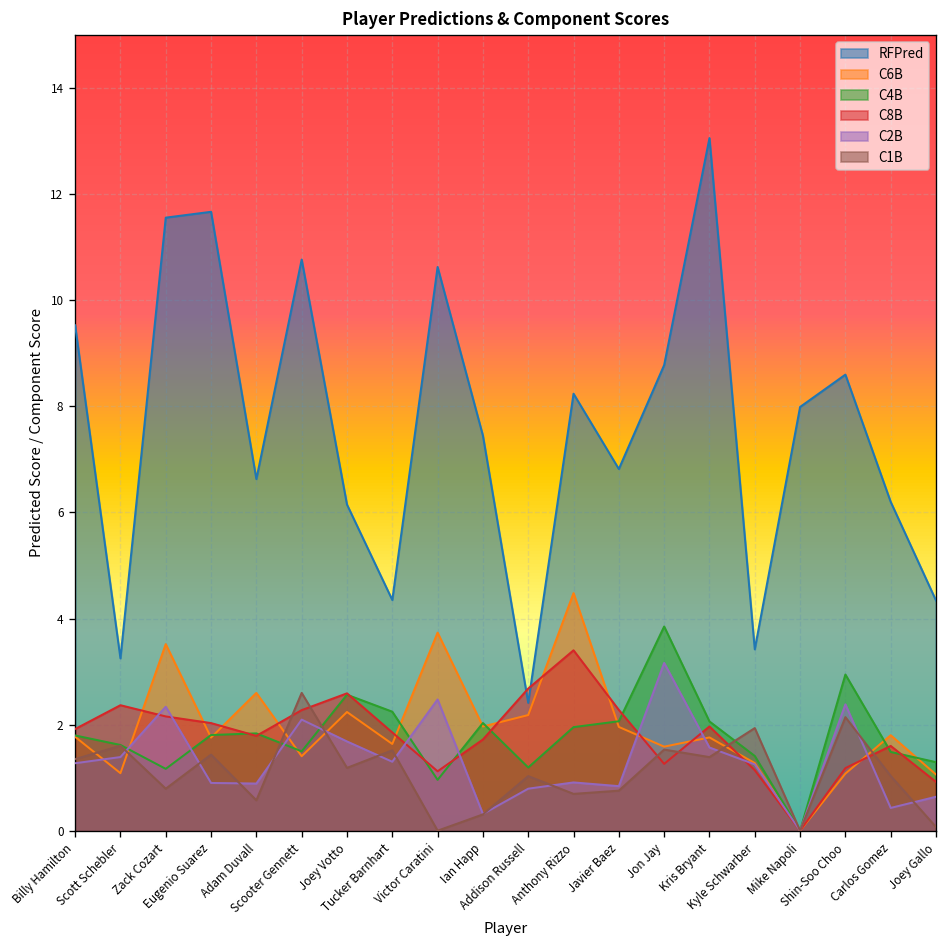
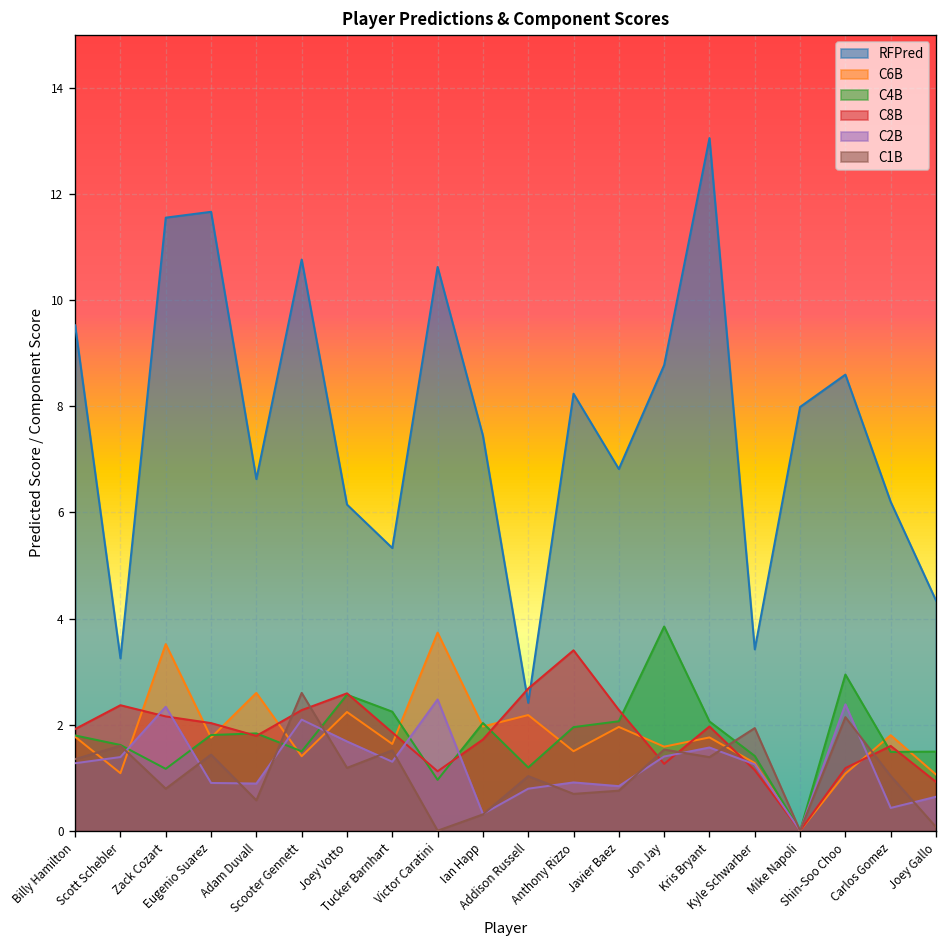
  {
    "RFPred": {
      "Billy Hamilton": 9.5,
      "Scott Schebler": 3.3,
      "Zack Cozart": 11.6,
      "Eugenio Suarez": 11.7,
      "Adam Duvall": 6.6,
      "Scooter Gennett": 10.8,
      "Joey Votto": 6.2,
-     "Tucker Barnhart": 4.4,
+     "Tucker Barnhart": 5.3,
      "Victor Caratini": 10.6,
      "Ian Happ": 7.5,
      "Addison Russell": 2.4,
      "Anthony Rizzo": 8.2,
      "Javier Baez": 6.8,
      "Jon Jay": 8.8,
      "Kris Bryant": 13.1,
      "Kyle Schwarber": 3.4,
      "Mike Napoli": 8.0,
      "Shin-Soo Choo": 8.6,
      "Carlos Gomez": 6.2,
      "Joey Gallo": 4.3
    },
    "C6B": {
      "Scott Schebler": 1.1,
      "Zack Cozart": 3.5,
      "Adam Duvall": 2.6,
      "Scooter Gennett": 1.4,
      "Joey Votto": 2.2,
      "Tucker Barnhart": 1.6,
      "Victor Caratini": 3.7,
      "Ian Happ": 2.0,
      "Addison Russell": 2.2,
-     "Anthony Rizzo": 4.5,
+     "Anthony Rizzo": 1.5,
      "Javier Baez": 2.0,
      "Kris Bryant": 1.8,
      "Shin-Soo Choo": 1.1,
      "Carlos Gomez": 1.8,
      "Joey Gallo": 1.1
    },
    "C4B": {
      "Zack Cozart": 1.2,
      "Scooter Gennett": 1.5,
      "Tucker Barnhart": 2.2,
      "Victor Caratini": 1.0,
      "Ian Happ": 2.0,
      "Addison Russell": 1.2,
      "Anthony Rizzo": 2.0,
      "Javier Baez": 2.1,
      "Jon Jay": 3.9,
      "Kris Bryant": 2.1,
      "Kyle Schwarber": 1.4,
      "Shin-Soo Choo": 2.9,
      "Carlos Gomez": 1.5,
-     "Joey Gallo": 1.3
+     "Joey Gallo": 1.5
    },
    "C8B": {
      "Billy Hamilton": 1.9,
      "Scott Schebler": 2.4,
      "Zack Cozart": 2.2,
      "Eugenio Suarez": 2.0,
      "Scooter Gennett": 2.3,
      "Tucker Barnhart": 1.9,
      "Victor Caratini": 1.1,
      "Ian Happ": 1.7,
      "Addison Russell": 2.7,
      "Anthony Rizzo": 3.4,
      "Javier Baez": 2.3,
      "Jon Jay": 1.3,
      "Kris Bryant": 2.0,
      "Kyle Schwarber": 1.1,
      "Shin-Soo Choo": 1.2,
      "Carlos Gomez": 1.6,
      "Joey Gallo": 0.9
    },
    "C2B": {
      "Billy Hamilton": 1.3,
      "Scott Schebler": 1.4,
      "Zack Cozart": 2.3,
      "Eugenio Suarez": 0.9,
      "Adam Duvall": 0.9,
      "Scooter Gennett": 2.1,
      "Joey Votto": 1.7,
      "Tucker Barnhart": 1.3,
      "Victor Caratini": 2.5,
      "Addison Russell": 0.8,
      "Anthony Rizzo": 0.9,
      "Javier Baez": 0.8,
-     "Jon Jay": 3.2,
+     "Jon Jay": 1.4,
      "Kris Bryant": 1.6,
      "Shin-Soo Choo": 2.4,
      "Carlos Gomez": 0.4,
      "Joey Gallo": 0.6
    },
    "C1B": {
      "Billy Hamilton": 1.4,
      "Zack Cozart": 0.8,
      "Eugenio Suarez": 1.4,
      "Adam Duvall": 0.6,
      "Scooter Gennett": 2.6,
      "Joey Votto": 1.2,
      "Tucker Barnhart": 1.5,
      "Victor Caratini": 0.0,
      "Addison Russell": 1.0,
      "Anthony Rizzo": 0.7,
      "Javier Baez": 0.8,
      "Kris Bryant": 1.4,
      "Kyle Schwarber": 1.9,
      "Shin-Soo Choo": 2.1,
      "Carlos Gomez": 1.0,
      "Joey Gallo": 0.1
    }
  }
